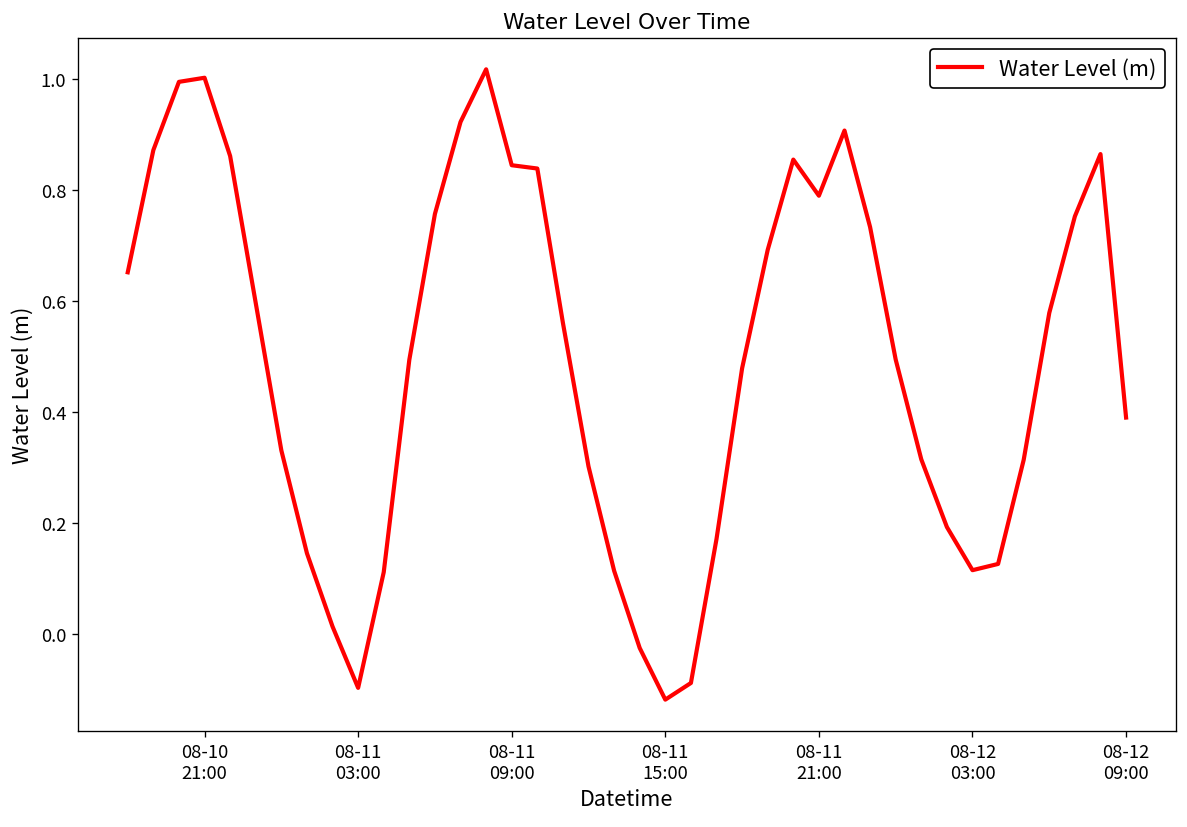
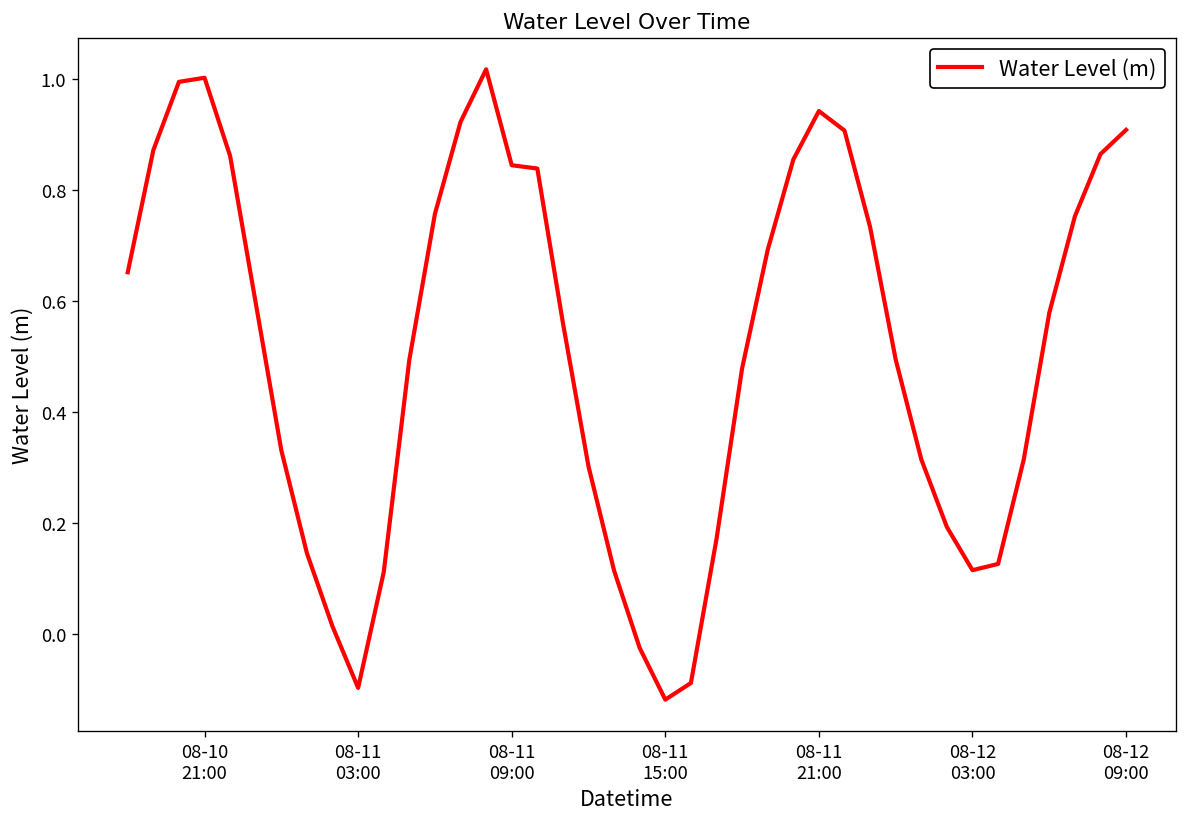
  {
    "08-10 21:00": 1.00,
    "08-11 03:00": -0.10,
    "08-11 09:00": 0.84,
    "08-11 15:00": -0.12,
-   "08-11 21:00": 0.79,
+   "08-11 21:00": 0.94,
    "08-12 03:00": 0.12,
-   "08-12 09:00": 0.39
+   "08-12 09:00": 0.91
  }
